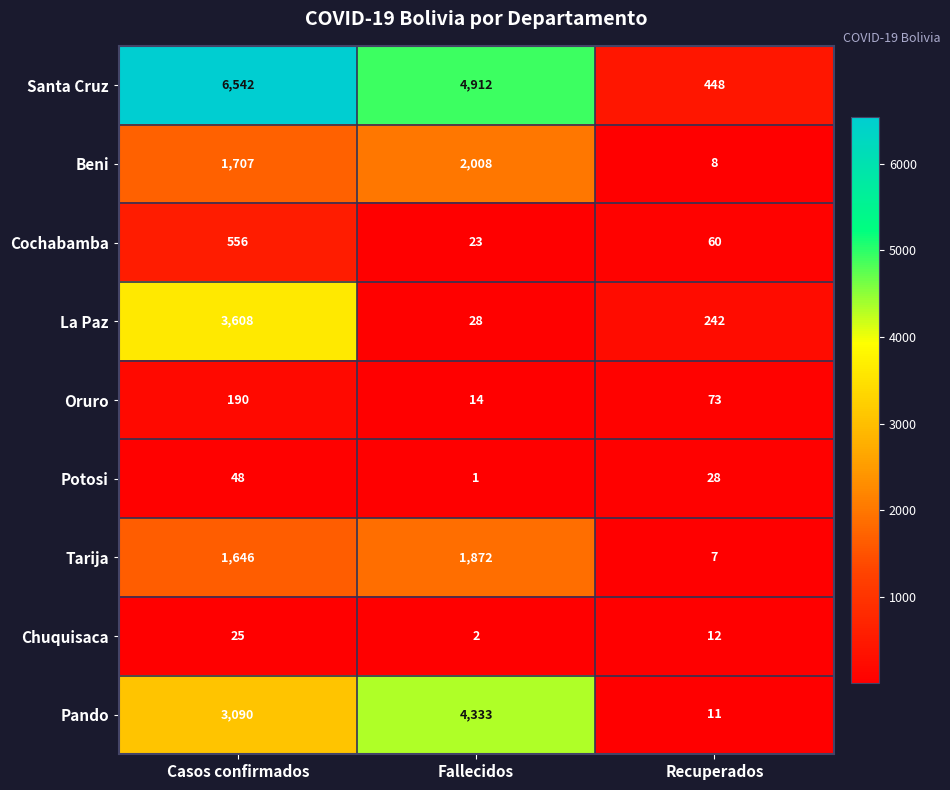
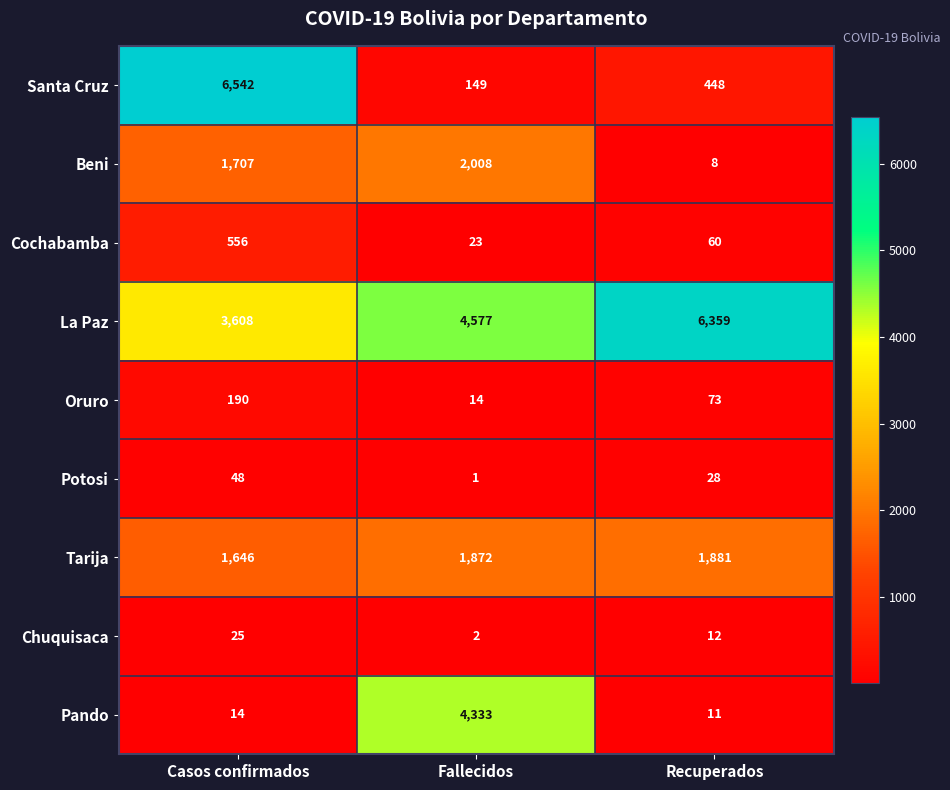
  {
    "Santa Cruz": {
      "Casos confirmados": "6,542",
-     "Fallecidos": "4,912",
+     "Fallecidos": "149",
      "Recuperados": "448"
    },
    "Beni": {
      "Casos confirmados": "1,707",
      "Fallecidos": "2,008",
      "Recuperados": "8"
    },
    "Cochabamba": {
      "Casos confirmados": "556",
      "Fallecidos": "23",
      "Recuperados": "60"
    },
    "La Paz": {
      "Casos confirmados": "3,608",
-     "Fallecidos": "28",
-     "Recuperados": "242"
+     "Fallecidos": "4,577",
+     "Recuperados": "6,359"
    },
    "Oruro": {
      "Casos confirmados": "190",
      "Fallecidos": "14",
      "Recuperados": "73"
    },
    "Potosi": {
      "Casos confirmados": "48",
      "Fallecidos": "1",
      "Recuperados": "28"
    },
    "Tarija": {
      "Casos confirmados": "1,646",
      "Fallecidos": "1,872",
-     "Recuperados": "7"
+     "Recuperados": "1,881"
    },
    "Chuquisaca": {
      "Casos confirmados": "25",
      "Fallecidos": "2",
      "Recuperados": "12"
    },
    "Pando": {
-     "Casos confirmados": "3,090",
+     "Casos confirmados": "14",
      "Fallecidos": "4,333",
      "Recuperados": "11"
    }
  }
